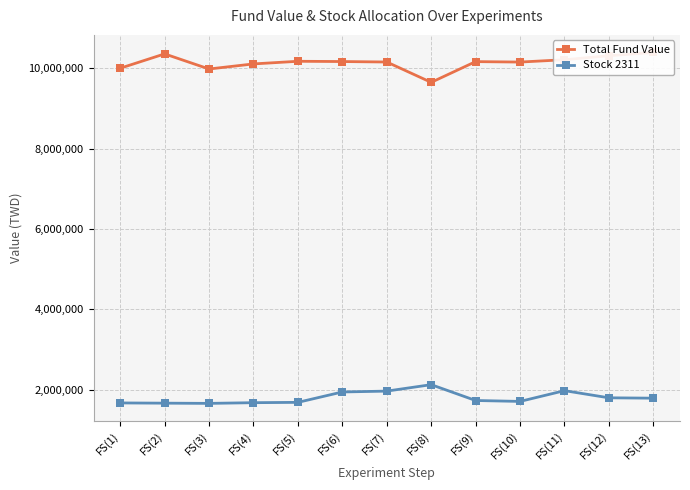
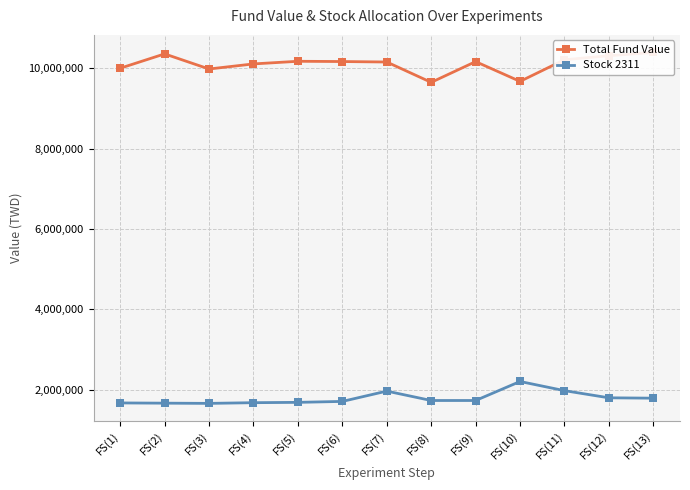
  {
    "Total Fund Value": {
      "FS(1)": "10,000,000",
      "FS(2)": "10,400,000",
      "FS(3)": "10,000,000",
      "FS(4)": "10,100,000",
      "FS(5)": "10,200,000",
      "FS(6)": "10,200,000",
      "FS(7)": "10,200,000",
      "FS(8)": "9,600,000",
      "FS(9)": "10,200,000",
-     "FS(10)": "10,200,000"
+     "FS(10)": "9,700,000"
    },
    "Stock 2311": {
      "FS(1)": "1,700,000",
      "FS(2)": "1,700,000",
      "FS(3)": "1,700,000",
      "FS(4)": "1,700,000",
      "FS(5)": "1,700,000",
-     "FS(6)": "1,900,000",
+     "FS(6)": "1,700,000",
      "FS(7)": "2,000,000",
-     "FS(8)": "2,100,000",
+     "FS(8)": "1,700,000",
      "FS(9)": "1,700,000",
-     "FS(10)": "1,700,000",
+     "FS(10)": "2,200,000",
      "FS(11)": "2,000,000",
      "FS(12)": "1,800,000",
      "FS(13)": "1,800,000"
    }
  }
